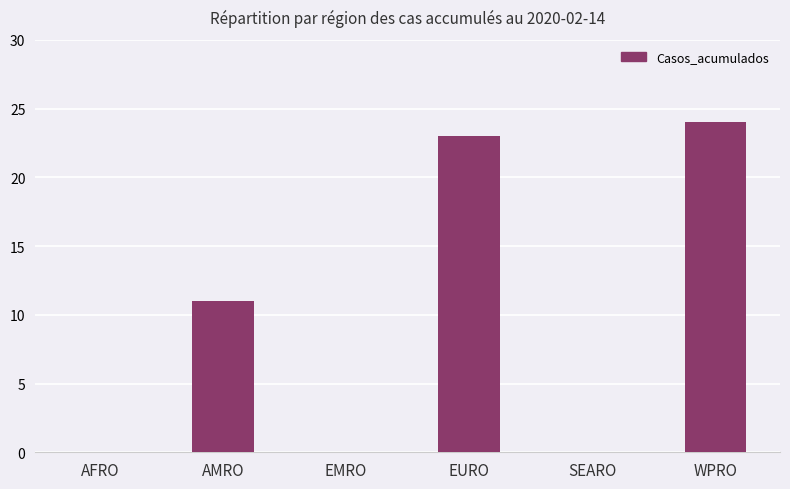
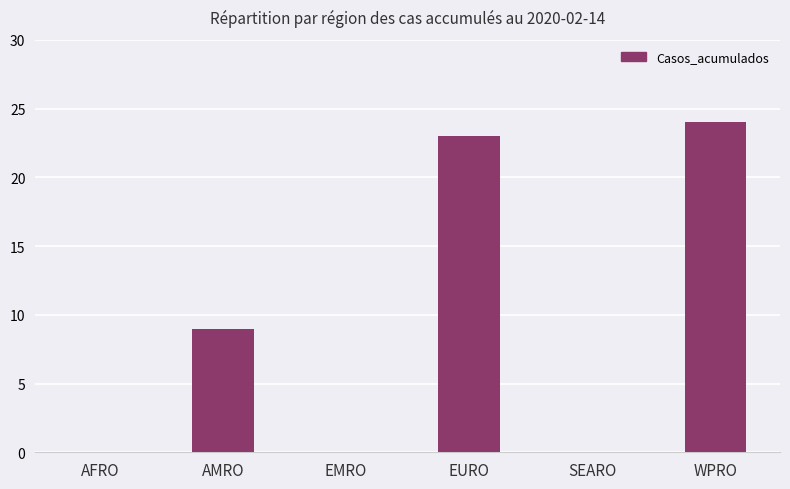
  {
    "AFRO": 0,
-   "AMRO": 11,
+   "AMRO": 9,
    "EMRO": 0,
    "EURO": 23,
    "SEARO": 0,
    "WPRO": 24
  }
